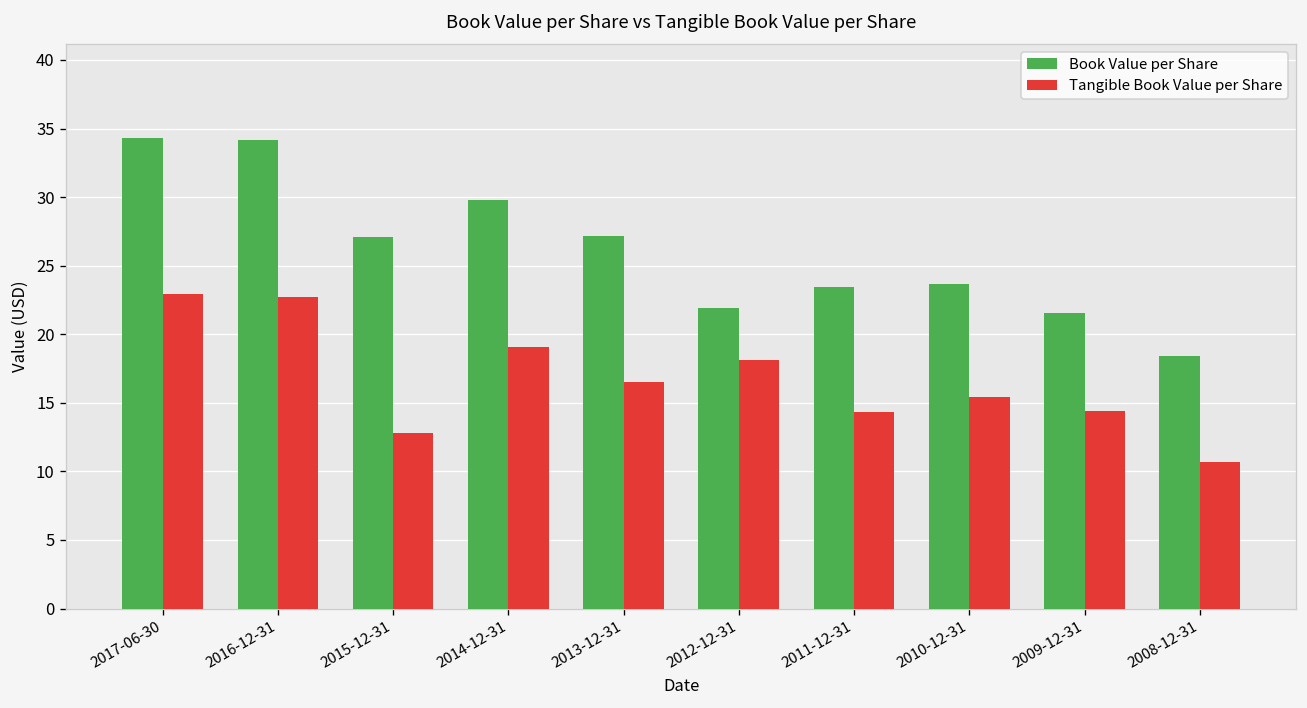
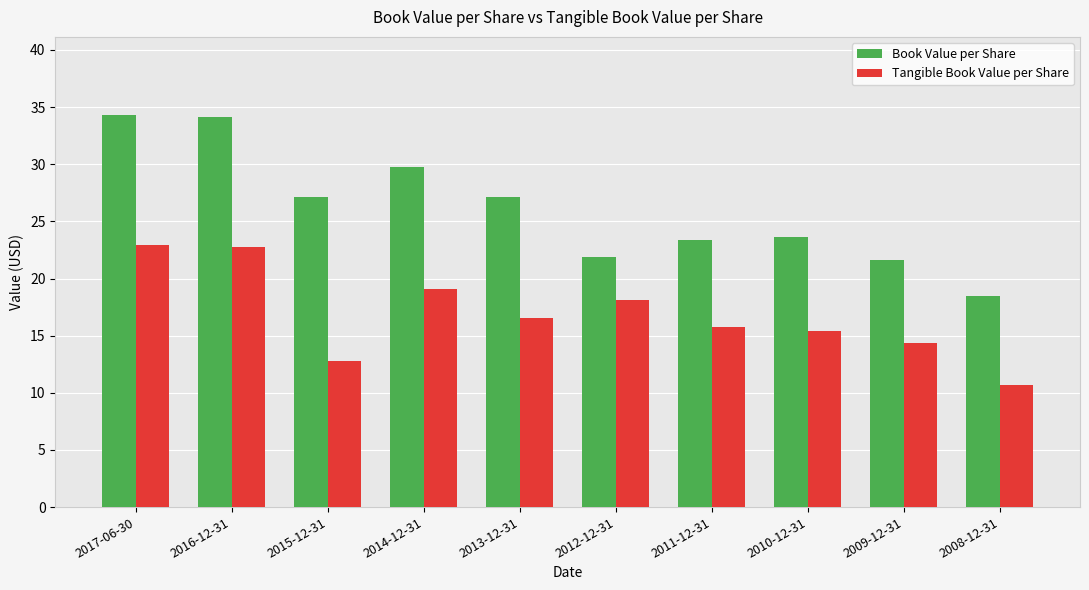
  {
    "Book Value per Share": {
      "2017-06-30": 34.3,
      "2016-12-31": 34.1,
      "2015-12-31": 27.1,
      "2014-12-31": 29.8,
      "2013-12-31": 27.1,
      "2012-12-31": 21.9,
      "2011-12-31": 23.4,
      "2010-12-31": 23.7,
      "2009-12-31": 21.6,
      "2008-12-31": 18.4
    },
    "Tangible Book Value per Share": {
      "2017-06-30": 22.9,
      "2016-12-31": 22.7,
      "2015-12-31": 12.8,
      "2014-12-31": 19.1,
      "2013-12-31": 16.5,
      "2012-12-31": 18.1,
-     "2011-12-31": 14.3,
+     "2011-12-31": 15.7,
      "2010-12-31": 15.4,
      "2009-12-31": 14.4,
      "2008-12-31": 10.7
    }
  }
